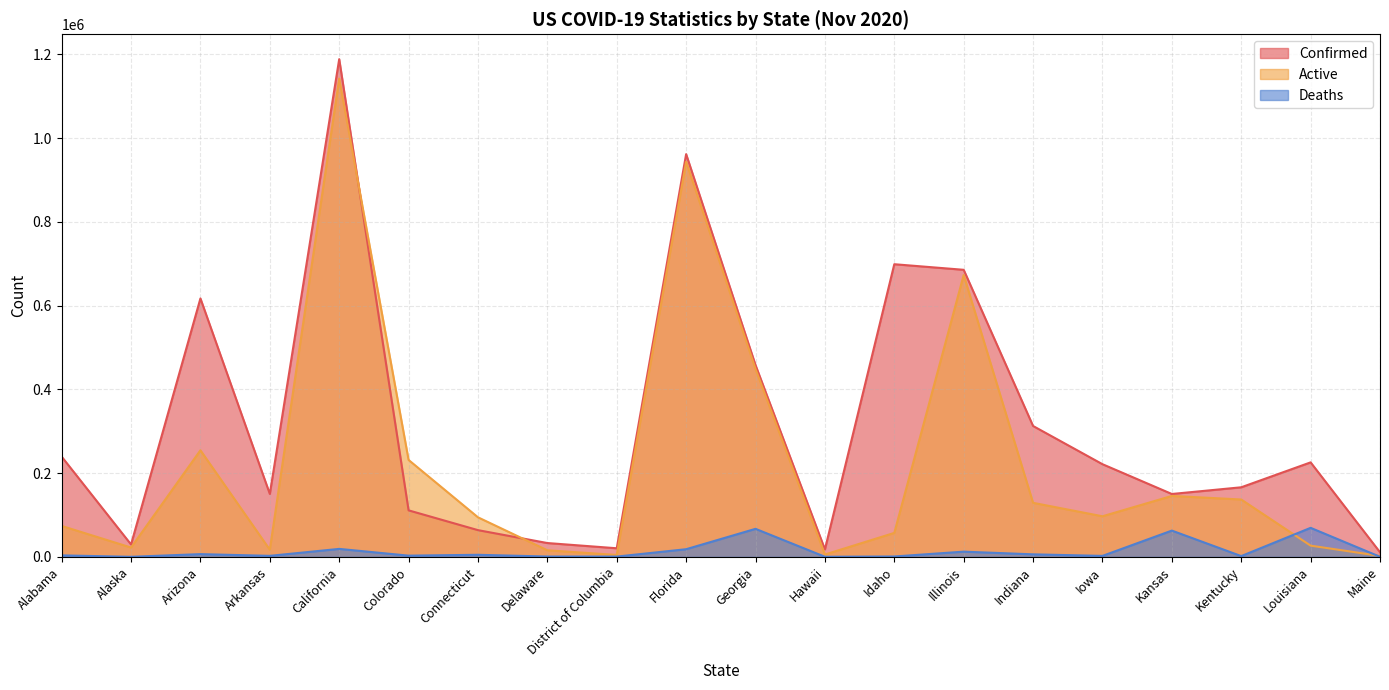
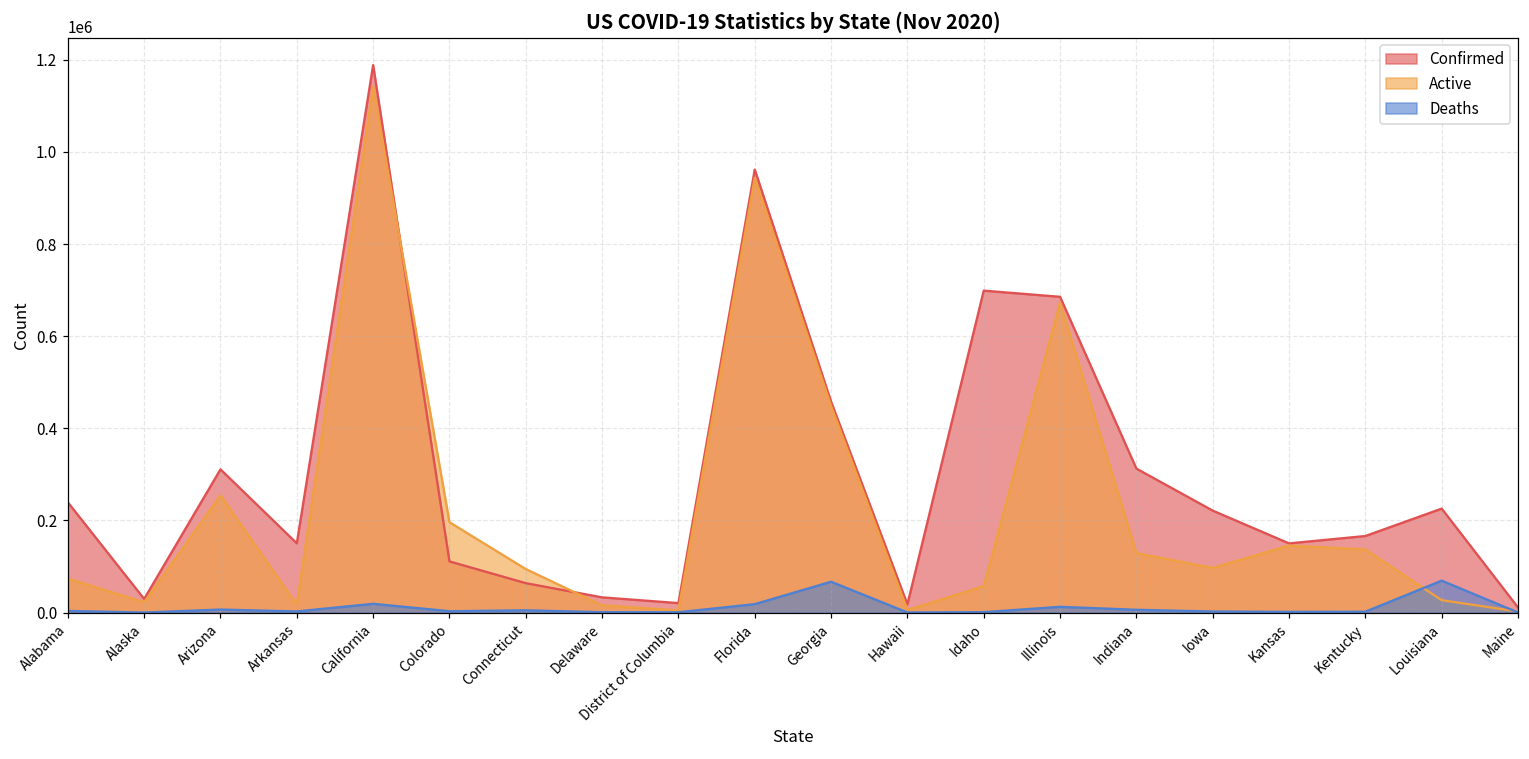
  {
    "Confirmed": {
      "Alabama": 240000,
      "Alaska": 30000,
-     "Arizona": 620000,
+     "Arizona": 310000,
      "Arkansas": 150000,
      "California": 1190000,
      "Colorado": 110000,
      "Connecticut": 60000,
      "Delaware": 30000,
      "District of Columbia": 20000,
      "Florida": 960000,
      "Georgia": 460000,
      "Hawaii": 20000,
      "Idaho": 700000,
      "Illinois": 690000,
      "Indiana": 310000,
      "Iowa": 220000,
      "Kentucky": 170000,
      "Louisiana": 230000,
      "Maine": 10000
    },
    "Active": {
      "Alabama": 70000,
      "Alaska": 20000,
      "Arizona": 250000,
      "Arkansas": 20000,
      "California": 1140000,
-     "Colorado": 230000,
+     "Colorado": 200000,
      "Connecticut": 90000,
      "Delaware": 20000,
      "Florida": 940000,
      "Georgia": 450000,
      "Idaho": 60000,
      "Illinois": 670000,
      "Indiana": 130000,
      "Iowa": 100000,
      "Kentucky": 140000,
      "Louisiana": 30000
    },
    "Deaths": {
      "Alabama": 0,
      "Alaska": 0,
      "Arizona": 10000,
      "Arkansas": 0,
      "California": 20000,
      "Colorado": 0,
      "Connecticut": 0,
      "Delaware": 0,
      "Florida": 20000,
      "Georgia": 70000,
      "Idaho": 0,
      "Illinois": 10000,
      "Indiana": 10000,
      "Iowa": 0,
-     "Kansas": 60000,
+     "Kansas": 0,
      "Kentucky": 0,
      "Louisiana": 70000
    }
  }
